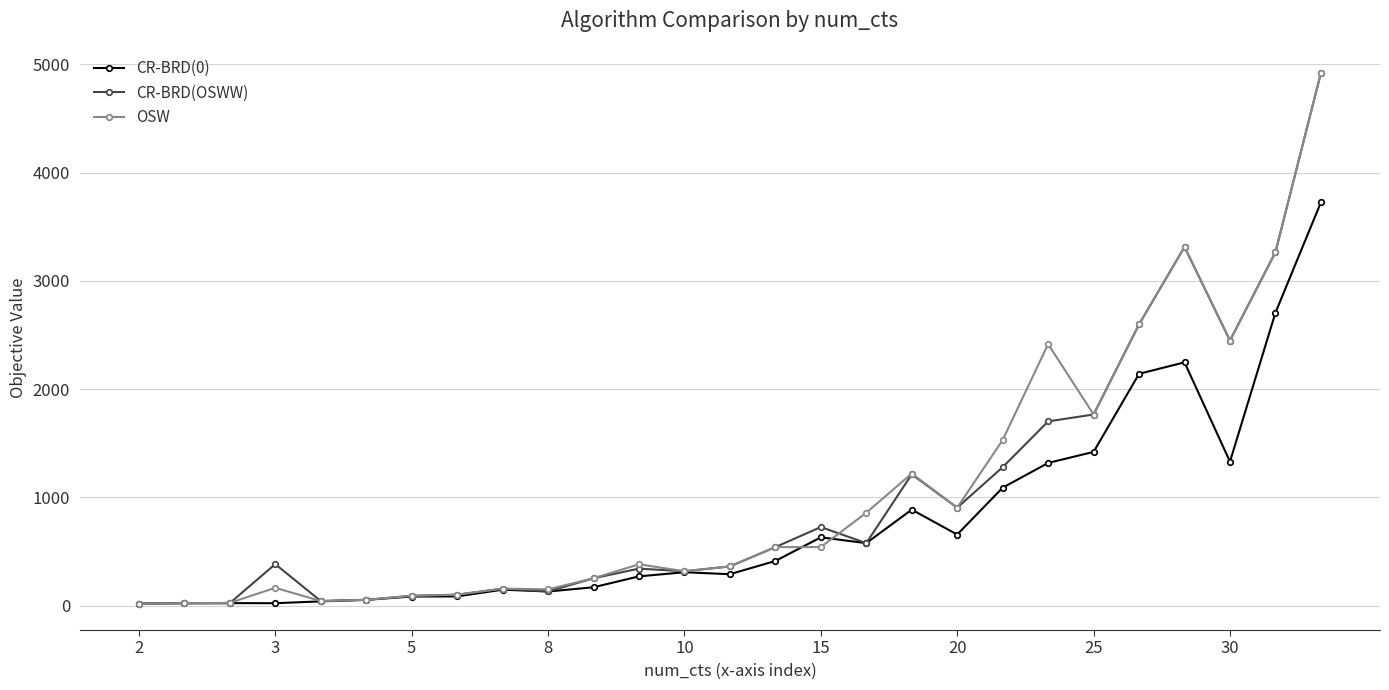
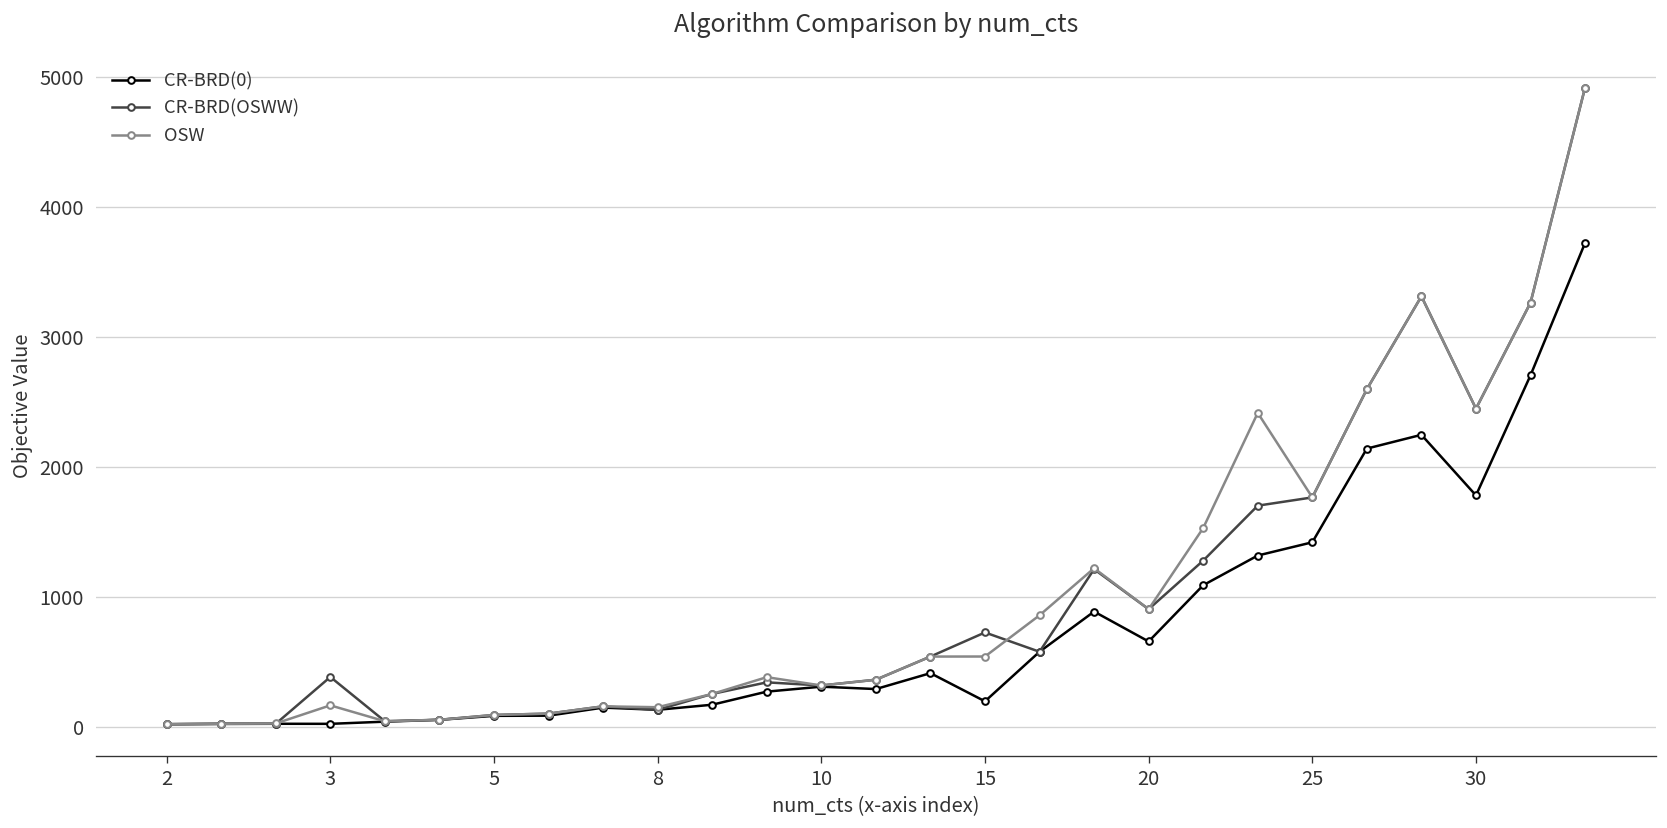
  {
    "CR-BRD(0)": {
      "3": 20,
-     "15": 630,
-     "30": 1330
+     "15": 200,
+     "30": 1780
    },
    "CR-BRD(OSWW)": {
      "3": 380,
      "15": 730
    },
    "OSW": {
      "3": 160,
      "15": 540
    }
  }
